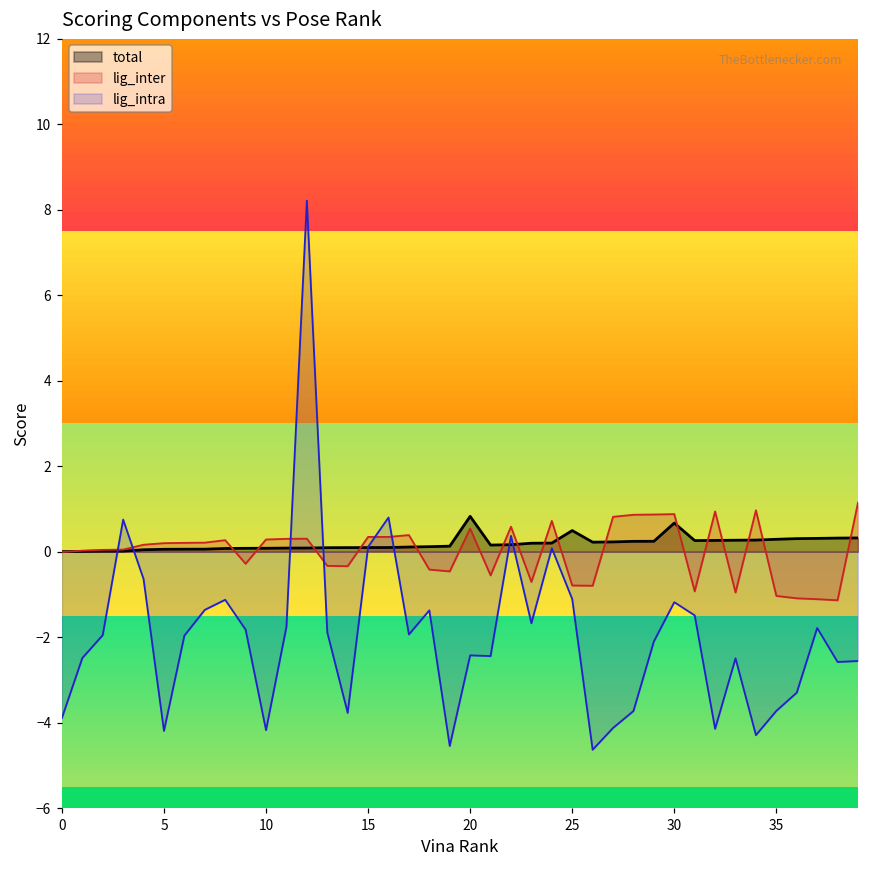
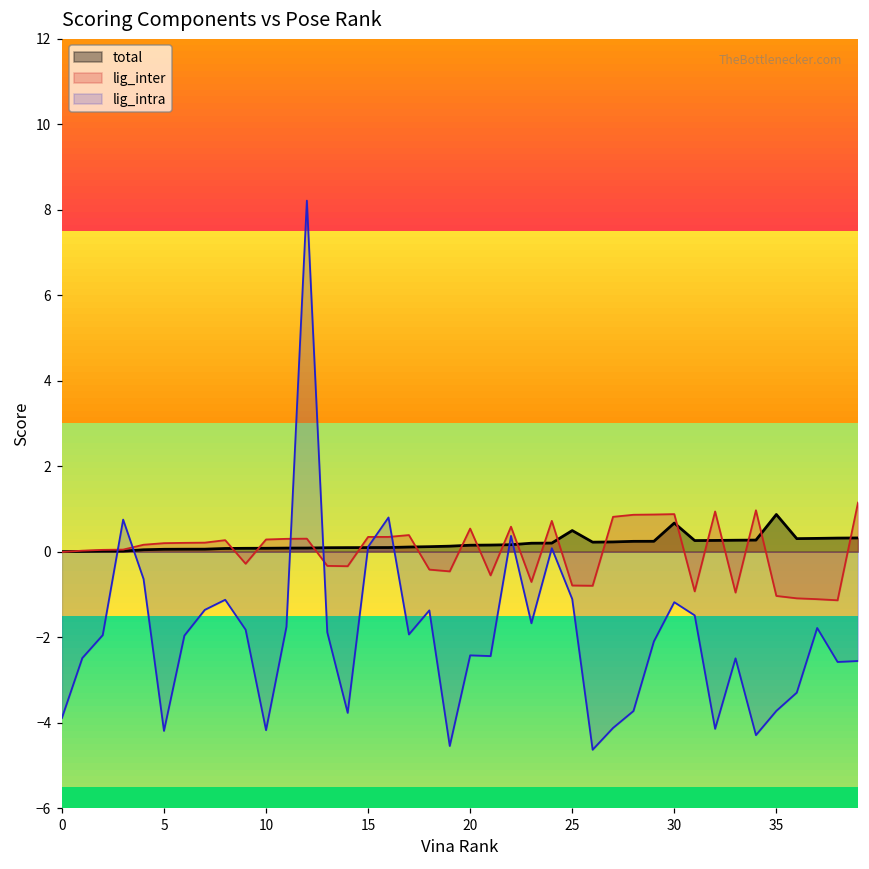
  {
    "total": {
      "10": 0.1,
-     "20": 0.8,
+     "20": 0.2,
      "25": 0.5,
      "30": 0.7,
-     "35": 0.3
+     "35": 0.9
    }
  }
